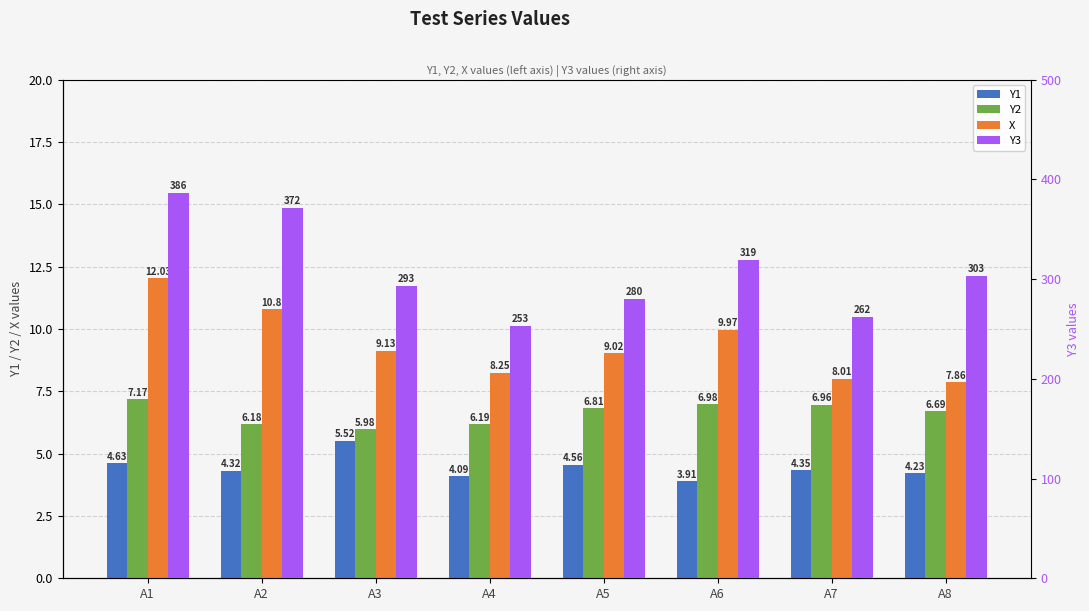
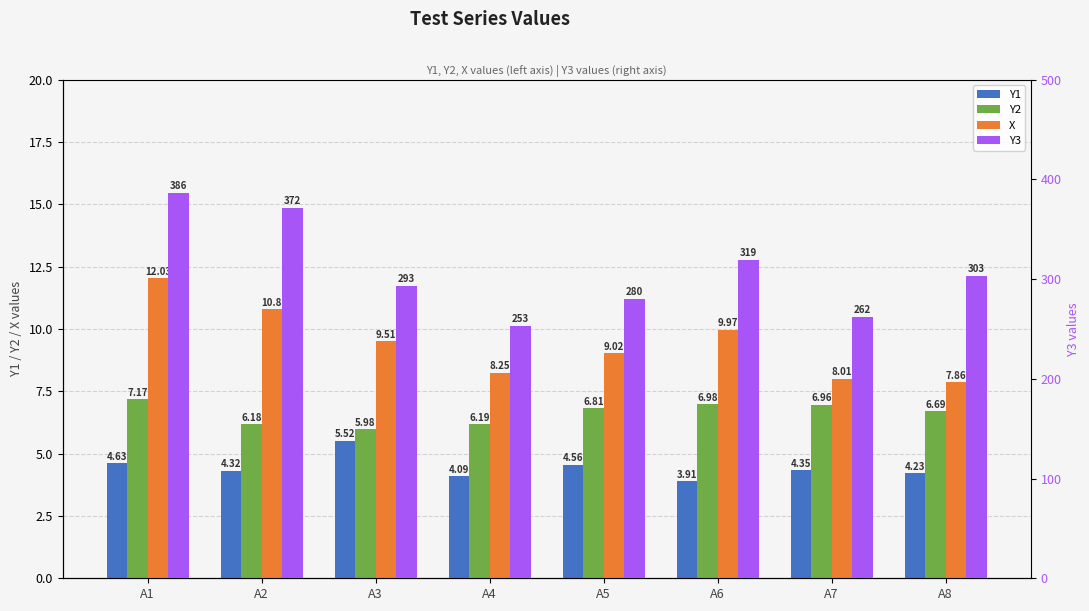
  {
    "Y1": {
      "A1": 4.63,
      "A2": 4.32,
      "A3": 5.52,
      "A4": 4.09,
      "A5": 4.56,
      "A6": 3.91,
      "A7": 4.35,
      "A8": 4.23
    },
    "Y2": {
      "A1": 7.17,
      "A2": 6.18,
      "A3": 5.98,
      "A4": 6.19,
      "A5": 6.81,
      "A6": 6.98,
      "A7": 6.96,
      "A8": 6.69
    },
    "X": {
      "A1": 12.03,
      "A2": 10.8,
-     "A3": 9.13,
+     "A3": 9.51,
      "A4": 8.25,
      "A5": 9.02,
      "A6": 9.97,
      "A7": 8.01,
      "A8": 7.86
    },
    "Y3": {
      "A1": 386,
      "A2": 372,
      "A3": 293,
      "A4": 253,
      "A5": 280,
      "A6": 319,
      "A7": 262,
      "A8": 303
    }
  }
